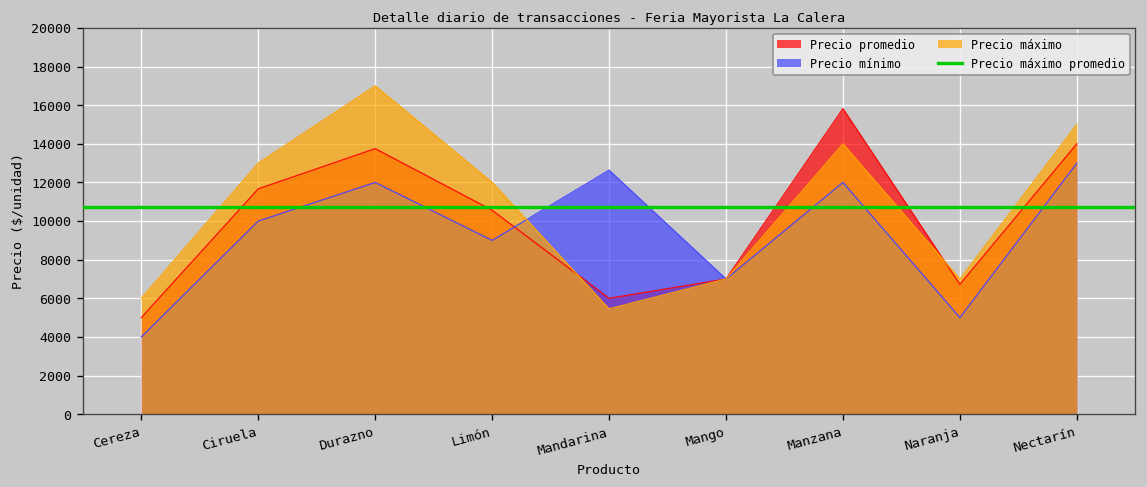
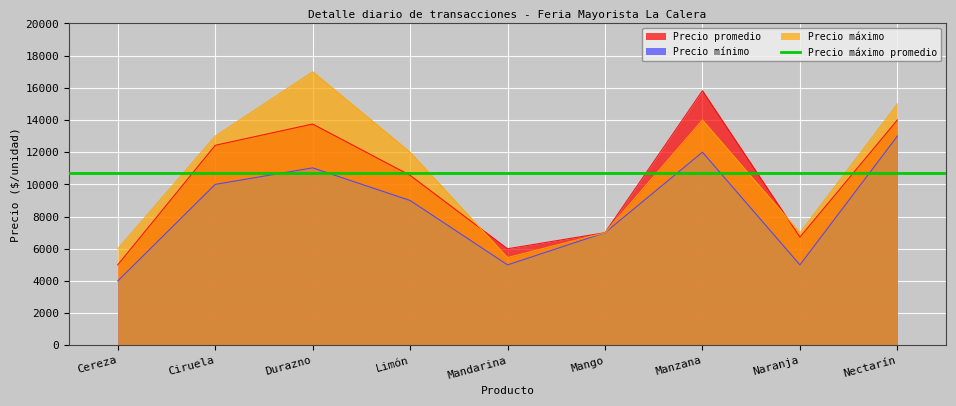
  {
    "Precio promedio": {
      "Cereza": 5000,
-     "Ciruela": 11700,
+     "Ciruela": 12400,
      "Durazno": 13800,
      "Limón": 10600,
      "Mandarina": 6000,
      "Manzana": 15800,
      "Naranja": 6700,
      "Nectarín": 14000
    },
    "Precio mínimo": {
      "Cereza": 4000,
      "Ciruela": 10000,
-     "Durazno": 12000,
+     "Durazno": 11000,
      "Limón": 9000,
-     "Mandarina": 12600,
+     "Mandarina": 5000,
      "Manzana": 12000,
      "Naranja": 5000,
      "Nectarín": 13000
    },
    "Precio máximo": {
      "Cereza": 6000,
      "Ciruela": 13000,
      "Durazno": 17000,
      "Limón": 12000,
      "Mandarina": 5500,
      "Manzana": 14000,
      "Naranja": 7000,
      "Nectarín": 15000
    }
  }
